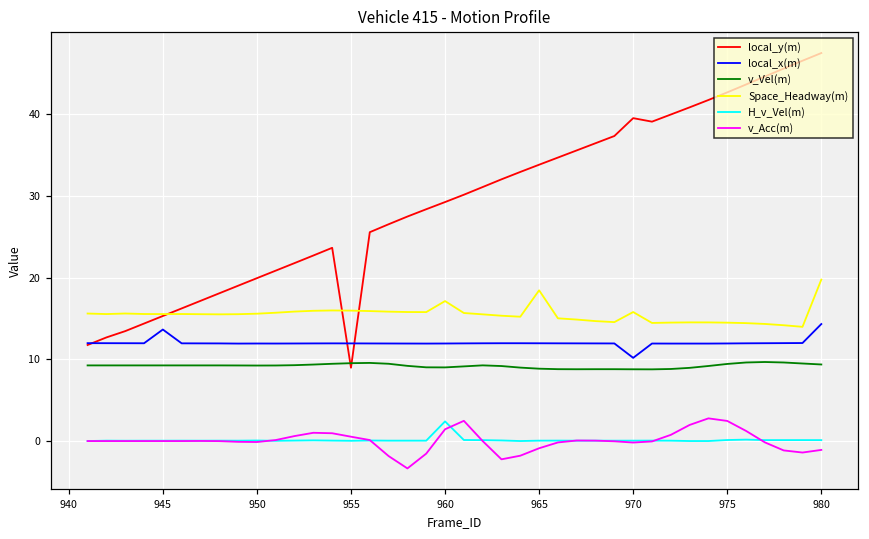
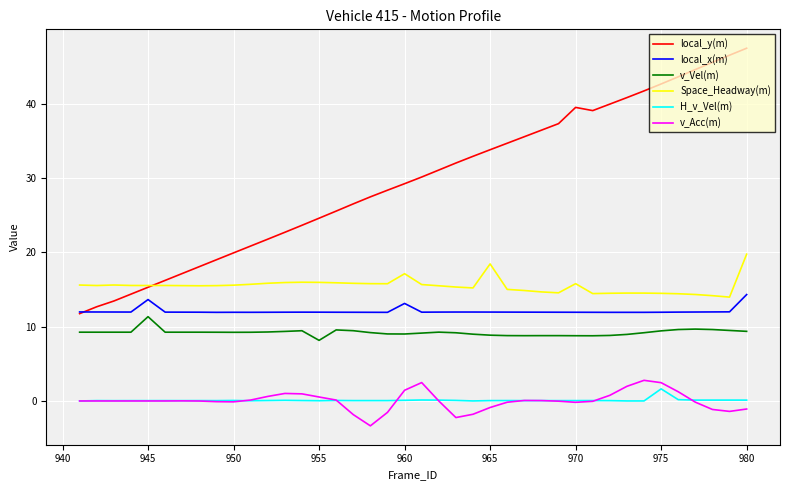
  {
    "local_y(m)": {
      "950": 20,
-     "955": 9,
+     "955": 25,
      "960": 29,
      "965": 34,
      "970": 39
    },
    "local_x(m)": {
      "945": 14,
      "950": 12,
      "955": 12,
-     "960": 12,
+     "960": 13,
      "965": 12,
-     "970": 10,
+     "970": 12,
      "975": 12,
      "980": 14
    },
    "v_Vel(m)": {
-     "945": 9,
+     "945": 11,
      "950": 9,
-     "955": 10,
+     "955": 8,
      "960": 9,
      "965": 9,
      "970": 9,
      "975": 9,
      "980": 9
    },
    "Space_Headway(m)": {
      "950": 16,
      "955": 16,
      "960": 17,
      "965": 18,
      "970": 16,
      "975": 14,
      "980": 20
    },
    "H_v_Vel(m)": {
      "955": 0,
-     "960": 2,
+     "960": 0,
      "965": 0,
-     "975": 0,
+     "975": 2,
      "980": 0
    },
    "v_Acc(m)": {
      "955": 1,
      "960": 1,
      "965": -1,
      "975": 2,
      "980": -1
    }
  }
